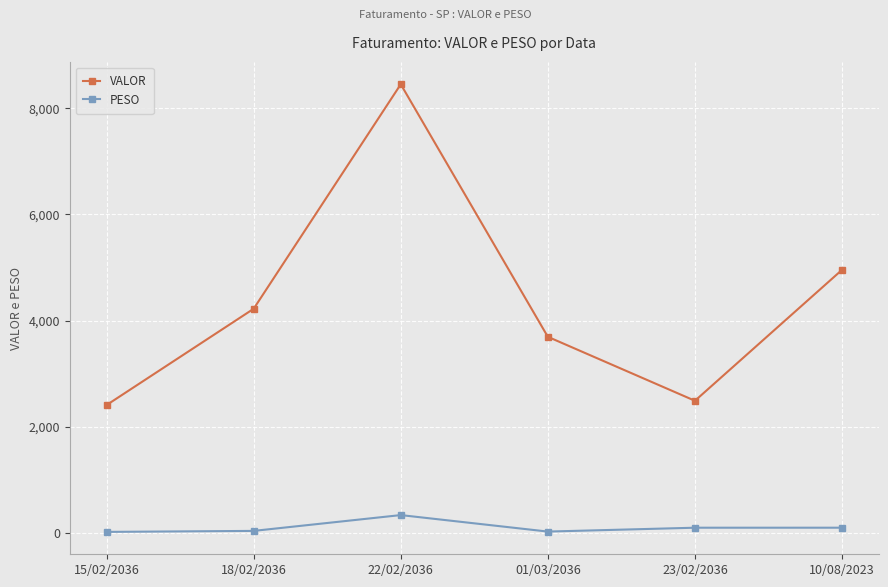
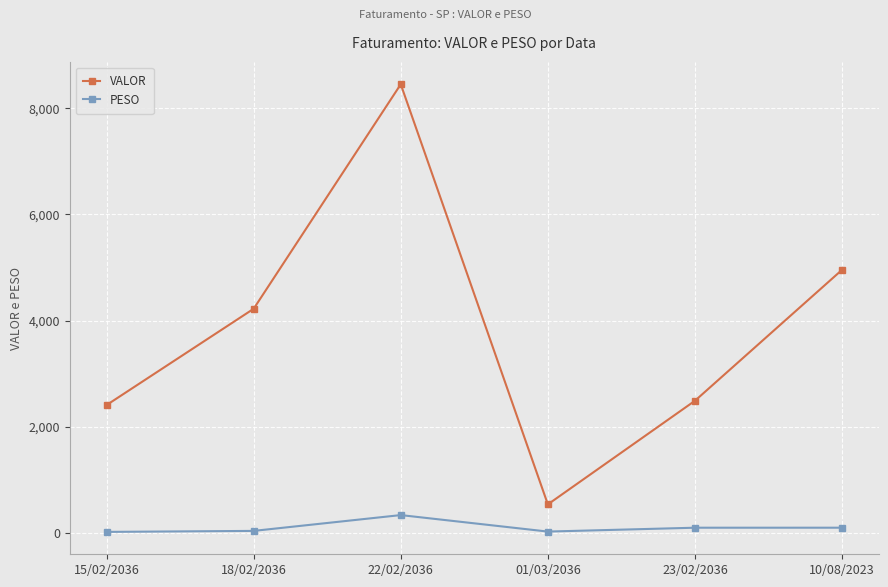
  {
    "VALOR": {
      "15/02/2036": "2,400",
      "18/02/2036": "4,200",
      "22/02/2036": "8,500",
-     "01/03/2036": "3,700",
+     "01/03/2036": "500",
      "23/02/2036": "2,500",
      "10/08/2023": "5,000"
    },
    "PESO": {
      "15/02/2036": "0",
      "18/02/2036": "0",
      "22/02/2036": "300",
      "01/03/2036": "0",
      "23/02/2036": "100",
      "10/08/2023": "100"
    }
  }
